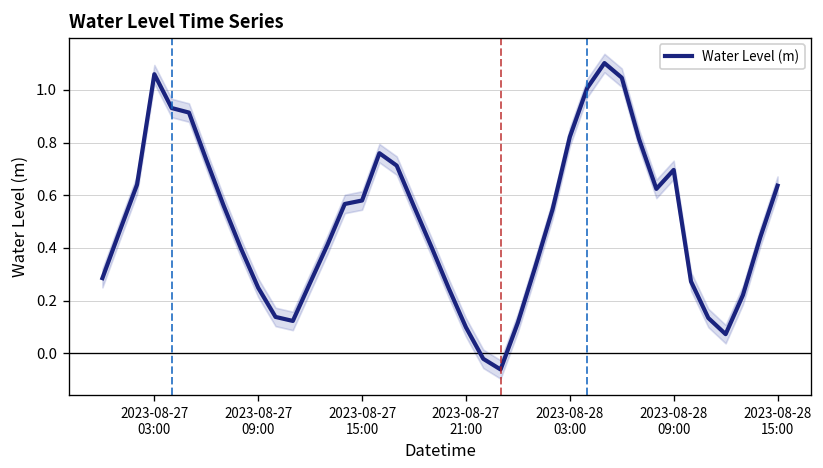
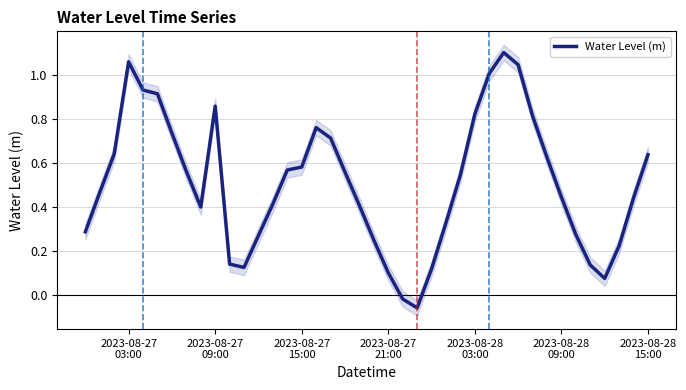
  {
    "Water Level (m)": {
      "2023-08-27 03:00": 1.06,
-     "2023-08-27 09:00": 0.25,
+     "2023-08-27 09:00": 0.86,
      "2023-08-27 15:00": 0.58,
      "2023-08-27 21:00": 0.10,
      "2023-08-28 03:00": 0.82,
-     "2023-08-28 09:00": 0.70,
+     "2023-08-28 09:00": 0.44,
      "2023-08-28 15:00": 0.64
    }
  }
